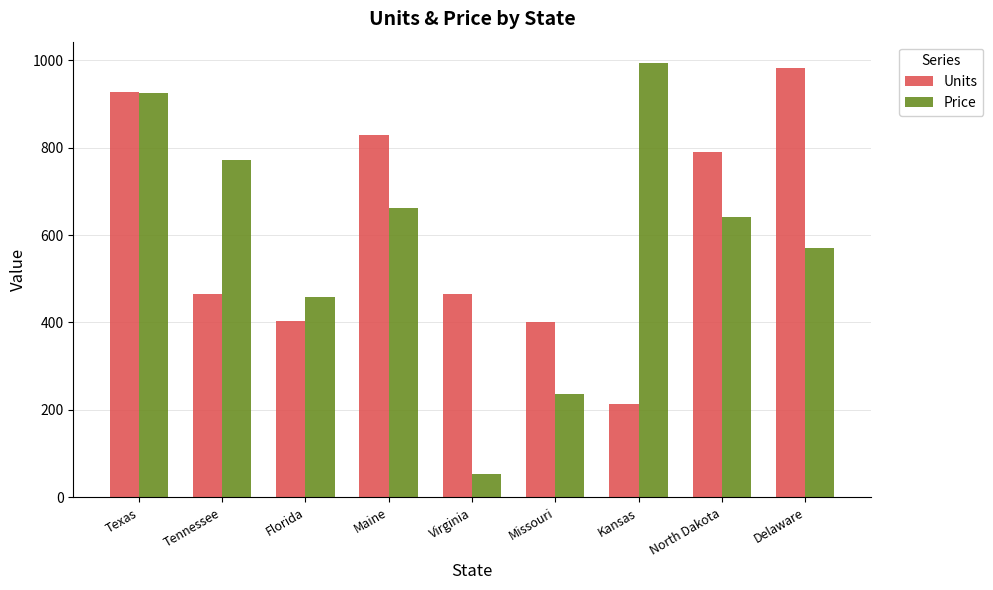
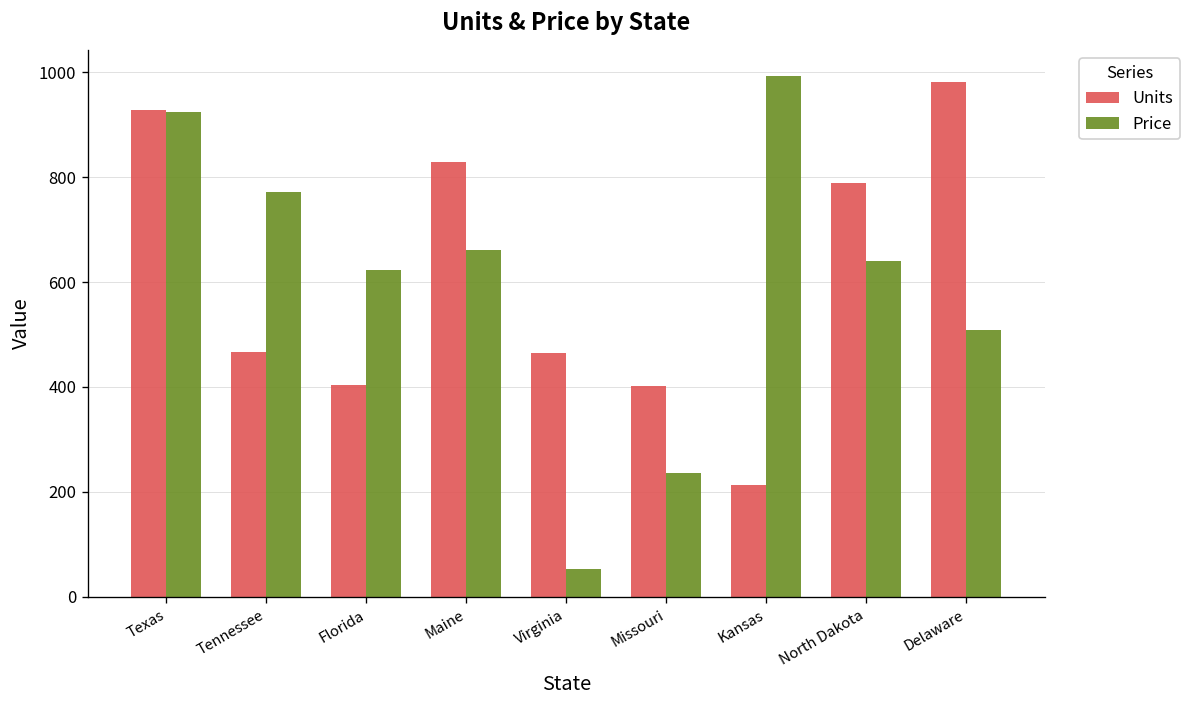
  {
    "Units": {
      "Texas": 930,
      "Tennessee": 470,
      "Florida": 400,
      "Maine": 830,
      "Virginia": 470,
      "Missouri": 400,
      "Kansas": 210,
      "North Dakota": 790,
      "Delaware": 980
    },
    "Price": {
      "Texas": 920,
      "Tennessee": 770,
-     "Florida": 460,
+     "Florida": 620,
      "Maine": 660,
      "Virginia": 50,
      "Missouri": 240,
      "Kansas": 990,
      "North Dakota": 640,
-     "Delaware": 570
+     "Delaware": 510
    }
  }
